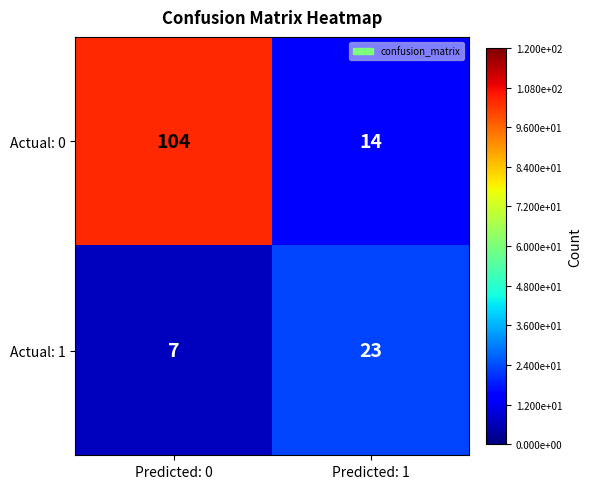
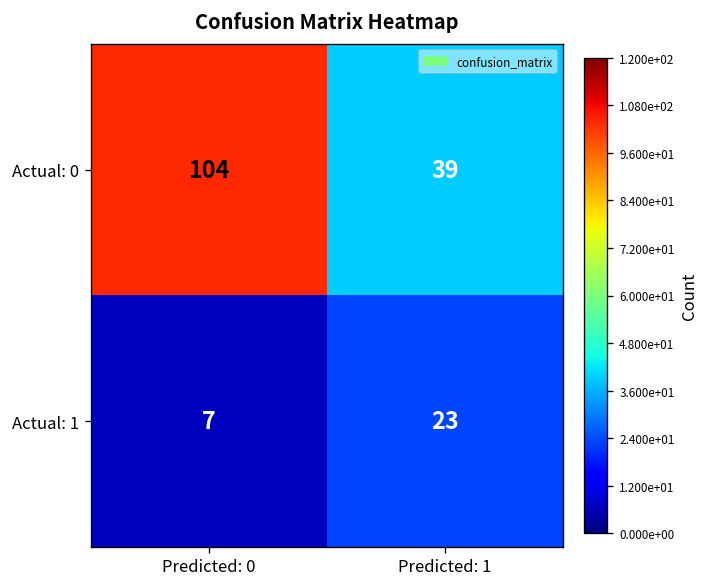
  {
    "Actual: 0": {
      "Predicted: 0": 104,
-     "Predicted: 1": 14
+     "Predicted: 1": 39
    },
    "Actual: 1": {
      "Predicted: 0": 7,
      "Predicted: 1": 23
    }
  }
